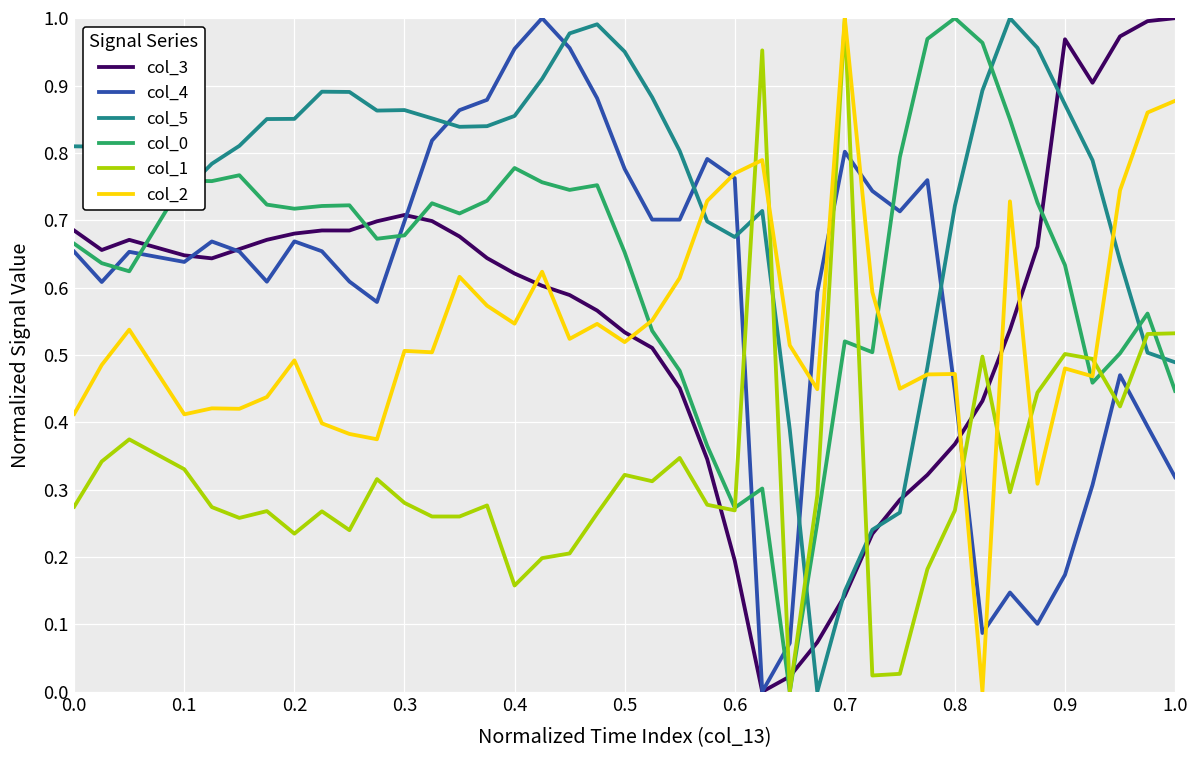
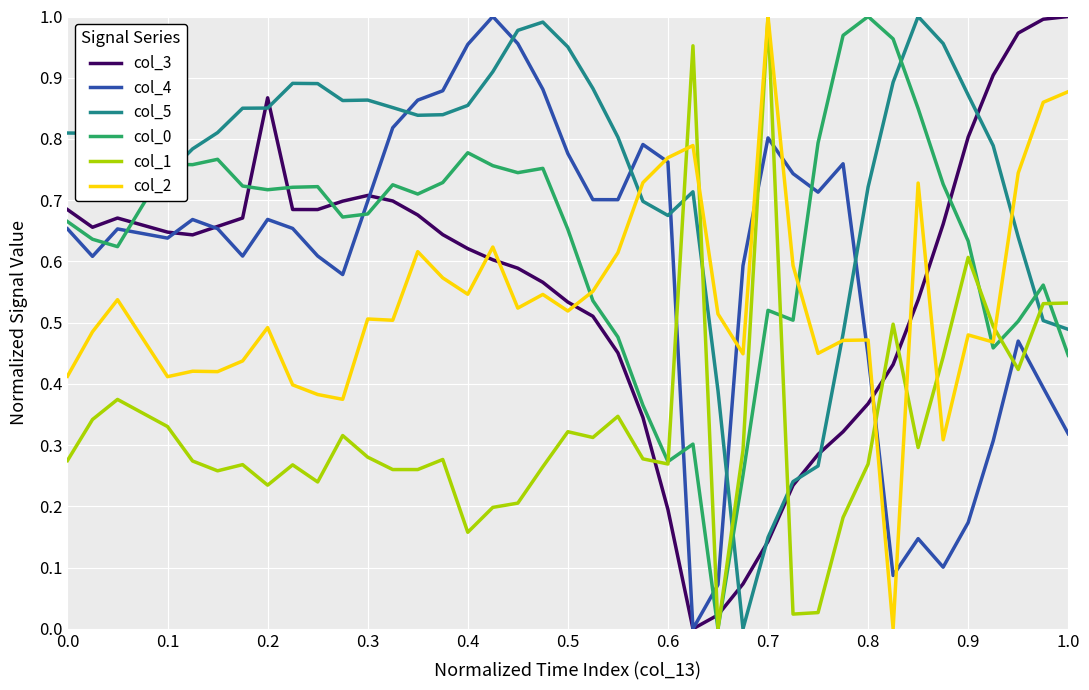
  {
    "col_3": {
      "0.0": 0.68,
      "0.1": 0.65,
-     "0.2": 0.68,
+     "0.2": 0.87,
      "0.3": 0.71,
      "0.4": 0.62,
      "0.5": 0.53,
      "0.6": 0.19,
      "0.7": 0.14,
      "0.8": 0.37,
-     "0.9": 0.97,
+     "0.9": 0.80,
      "1.0": 1.00
    },
    "col_4": {
      "0.0": 0.65,
      "0.1": 0.64,
      "0.2": 0.67,
      "0.3": 0.70,
      "0.4": 0.95,
      "0.5": 0.78,
      "0.6": 0.76,
      "0.7": 0.80,
      "0.8": 0.45,
      "0.9": 0.17,
      "1.0": 0.32
    },
    "col_1": {
      "0.0": 0.27,
      "0.1": 0.33,
      "0.2": 0.23,
      "0.3": 0.28,
      "0.4": 0.16,
      "0.5": 0.32,
      "0.8": 0.27,
-     "0.9": 0.50,
+     "0.9": 0.61,
      "1.0": 0.53
    },
    "col_2": {
      "0.0": 0.41,
      "0.1": 0.41,
      "0.2": 0.49,
      "0.3": 0.51,
      "0.4": 0.55,
      "0.5": 0.52,
      "0.6": 0.77,
      "0.8": 0.47,
      "0.9": 0.48,
      "1.0": 0.88
    }
  }
